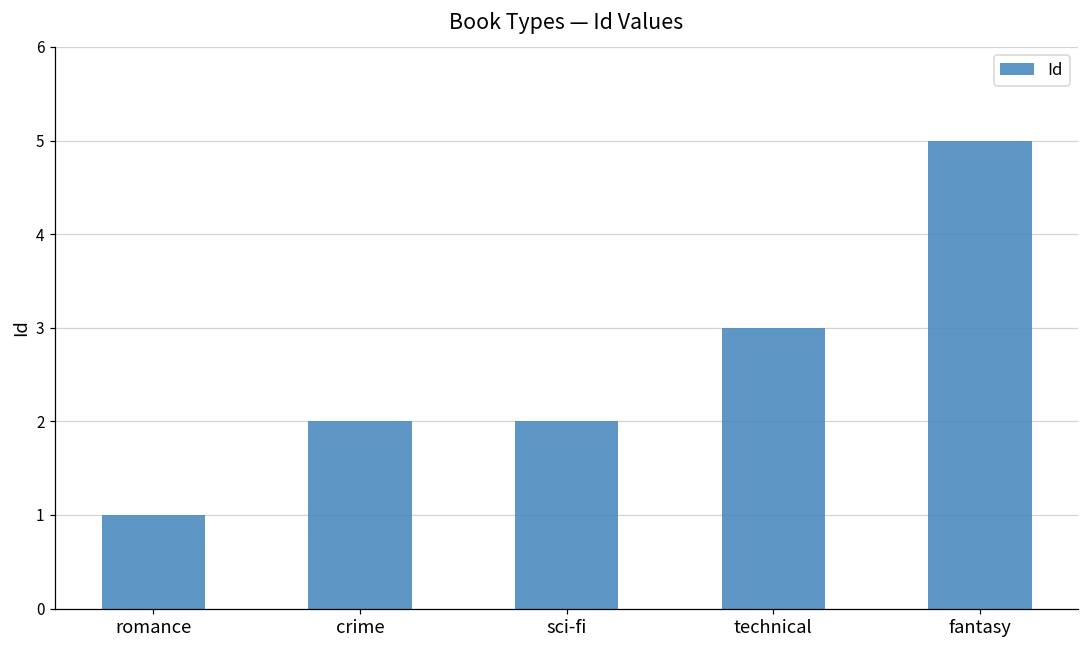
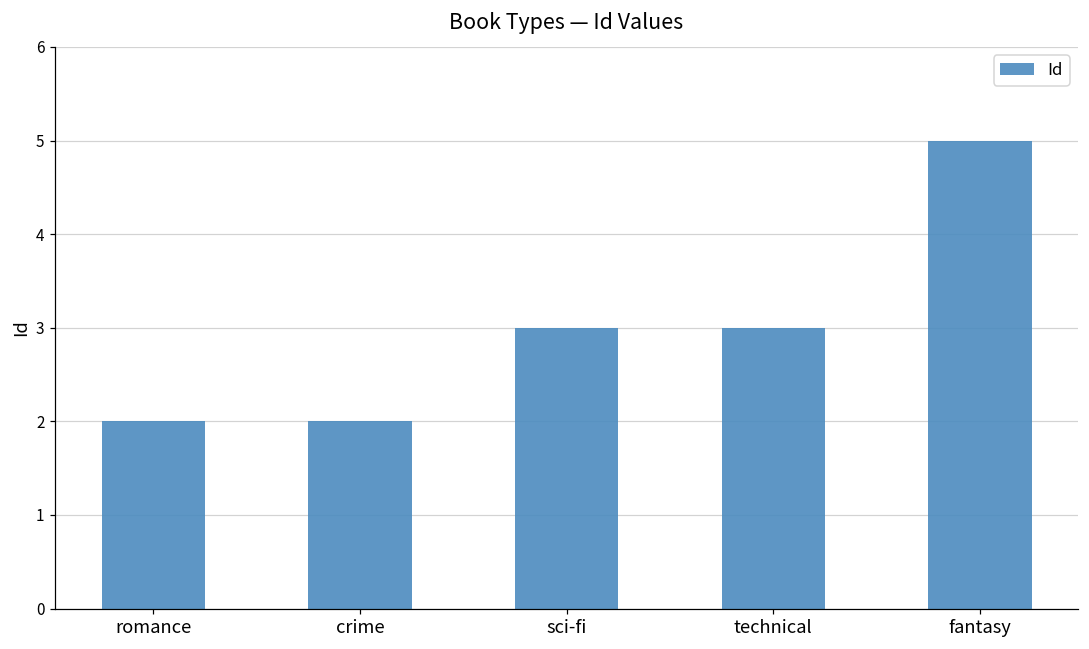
  {
-   "romance": 1,
+   "romance": 2,
    "crime": 2,
-   "sci-fi": 2,
+   "sci-fi": 3,
    "technical": 3,
    "fantasy": 5
  }
